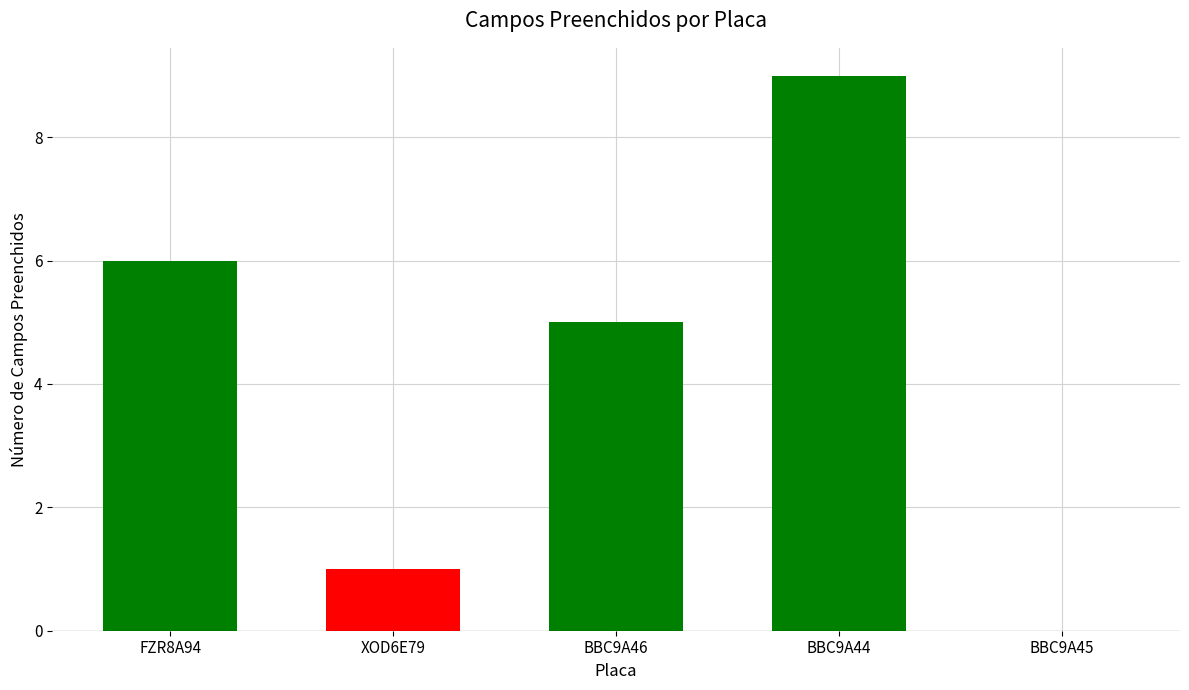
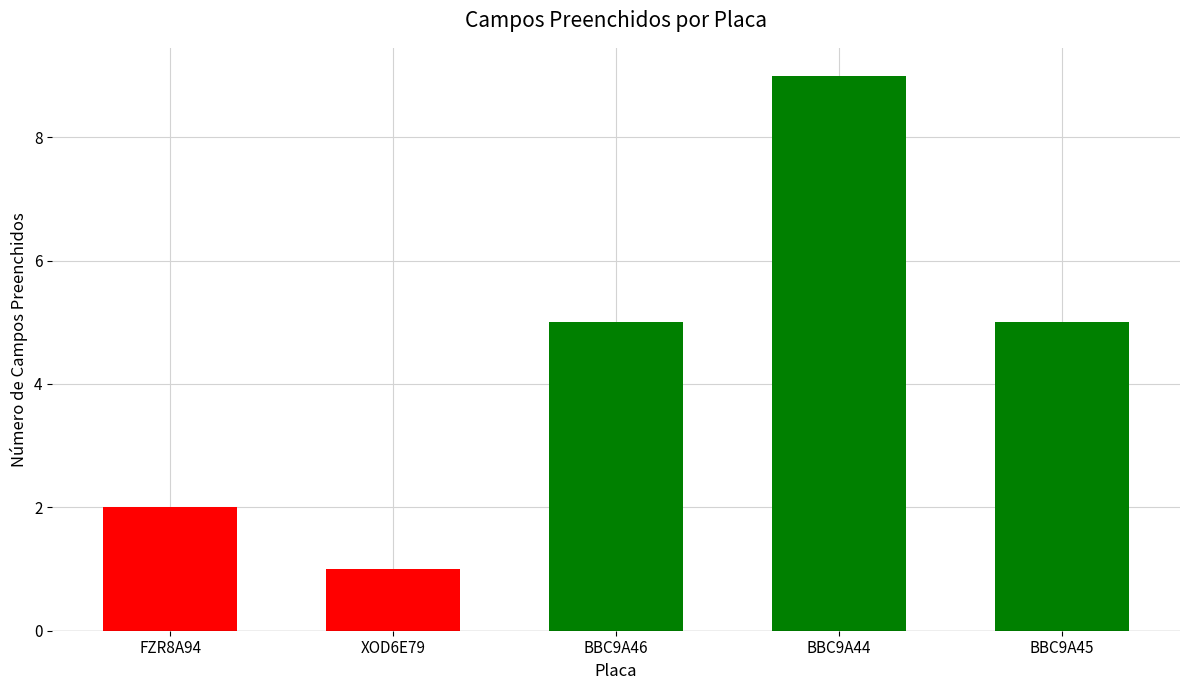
  {
-   "FZR8A94": 6,
+   "FZR8A94": 2,
    "XOD6E79": 1,
    "BBC9A46": 5,
    "BBC9A44": 9,
-   "BBC9A45": 0
+   "BBC9A45": 5
  }
